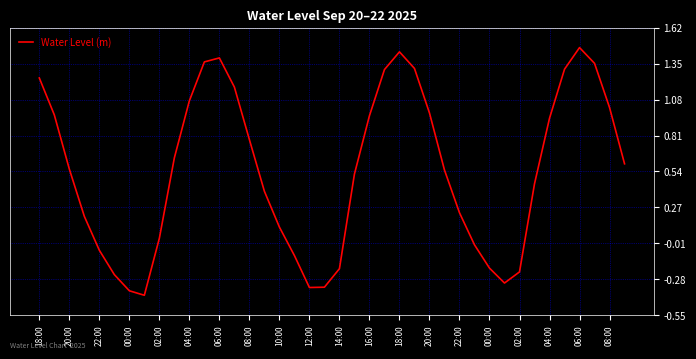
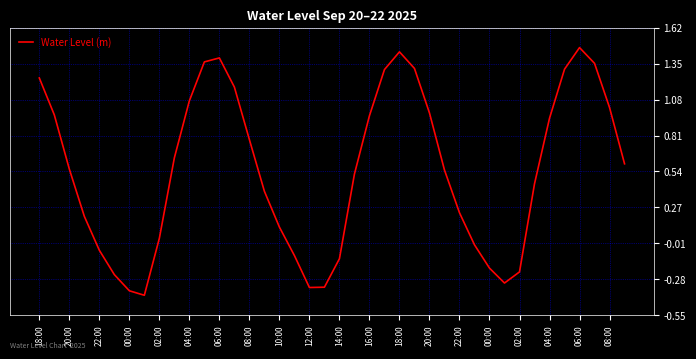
  {
    "10:00": 0.12,
    "12:00": -0.34,
-   "14:00": -0.20,
+   "14:00": -0.12,
    "16:00": 0.96
  }
